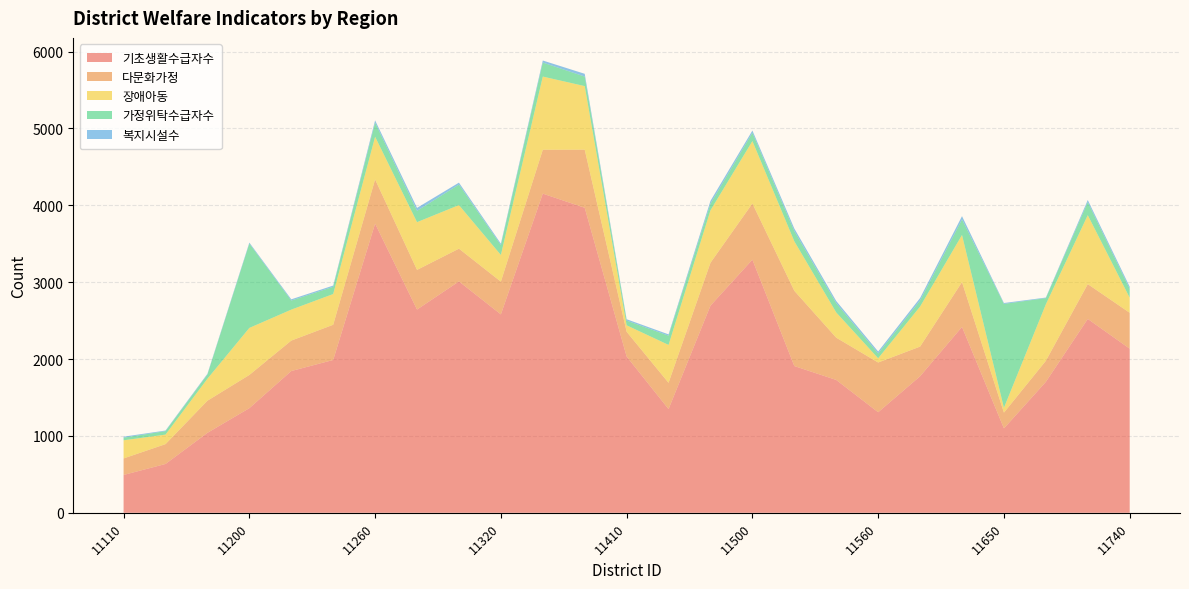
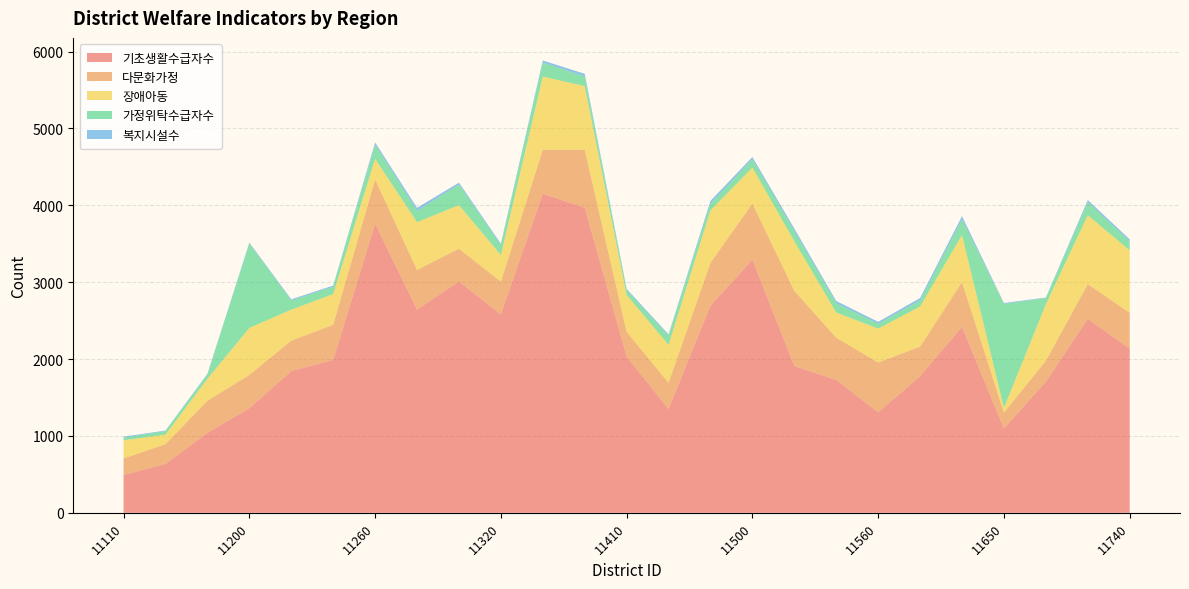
  {
    "장애아동": {
      "11110": 200,
      "11200": 600,
-     "11260": 600,
+     "11260": 300,
      "11320": 300,
-     "11410": 100,
-     "11500": 800,
-     "11560": 100,
+     "11410": 500,
+     "11500": 500,
+     "11560": 400,
      "11650": 100,
-     "11740": 200
+     "11740": 800
    }
  }
